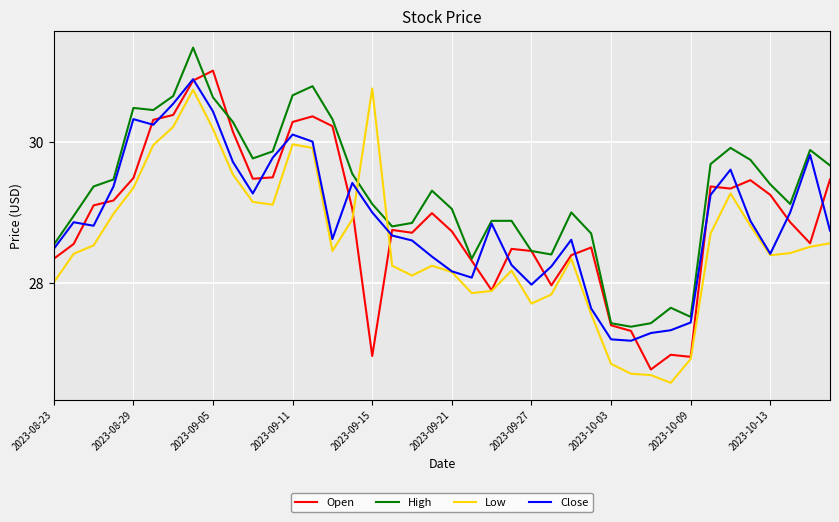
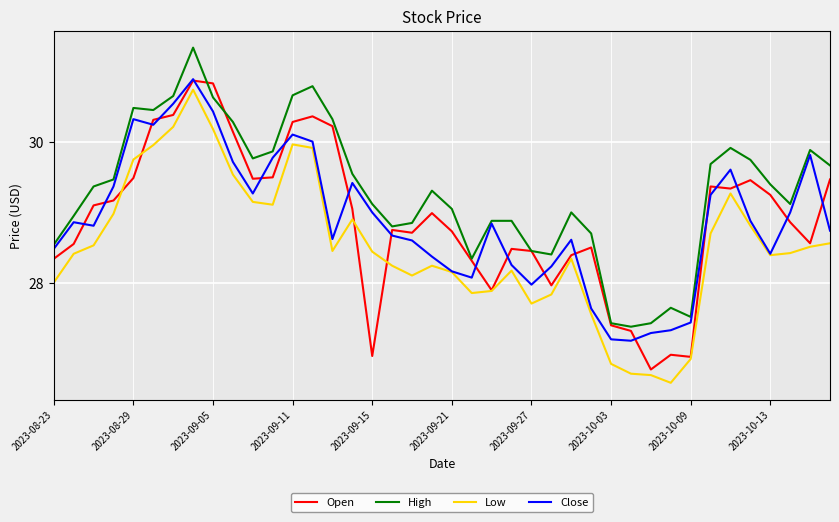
  {
    "Open": {
      "2023-08-23": 28.3,
      "2023-08-29": 29.5,
-     "2023-09-05": 31.0,
+     "2023-09-05": 30.8,
      "2023-09-11": 30.3,
      "2023-09-15": 27.0,
      "2023-09-21": 28.7,
      "2023-10-13": 29.3
    },
    "High": {
      "2023-08-23": 28.5,
      "2023-08-29": 30.5,
      "2023-09-05": 30.6,
      "2023-09-11": 30.7,
      "2023-09-15": 29.1,
      "2023-09-21": 29.0,
      "2023-10-09": 27.5,
      "2023-10-13": 29.4
    },
    "Low": {
      "2023-08-23": 28.0,
-     "2023-08-29": 29.4,
+     "2023-08-29": 29.8,
      "2023-09-05": 30.2,
      "2023-09-11": 30.0,
-     "2023-09-15": 30.8,
+     "2023-09-15": 28.4,
      "2023-09-27": 27.7,
      "2023-10-03": 26.8
    },
    "Close": {
      "2023-08-23": 28.5,
      "2023-08-29": 30.3,
      "2023-09-05": 30.4,
      "2023-09-11": 30.1,
      "2023-09-15": 29.0,
      "2023-09-27": 28.0,
      "2023-10-03": 27.2,
      "2023-10-09": 27.4
    }
  }
